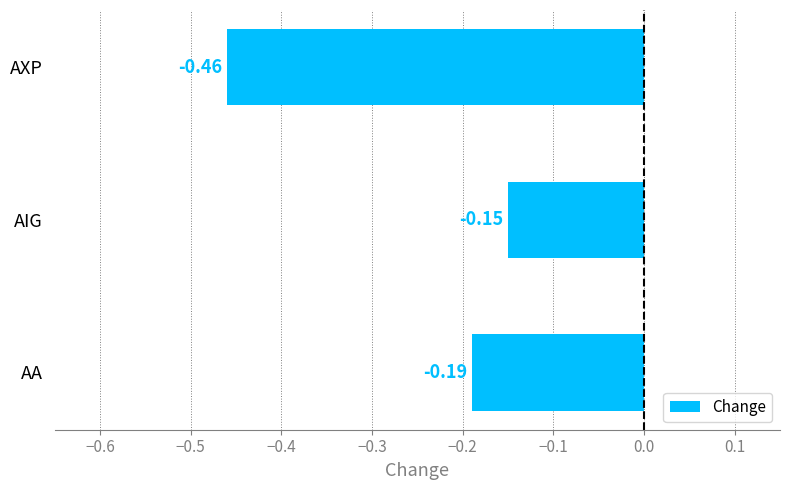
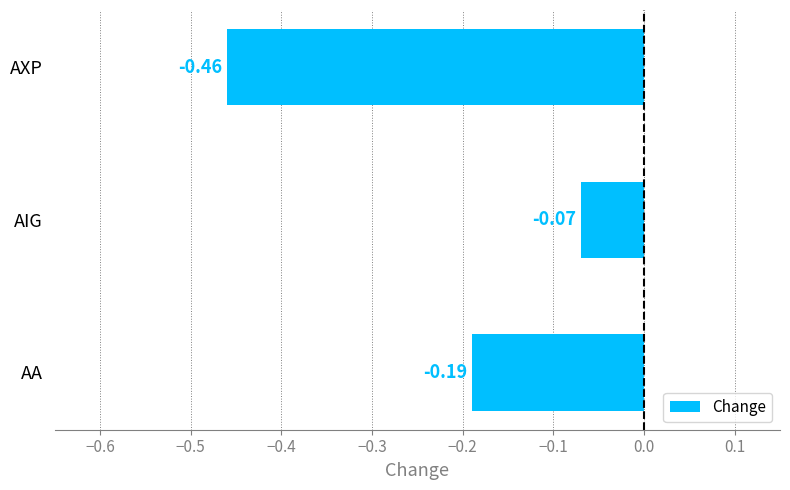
  {
    "AXP": -0.46,
-   "AIG": -0.15,
+   "AIG": -0.07,
    "AA": -0.19
  }
